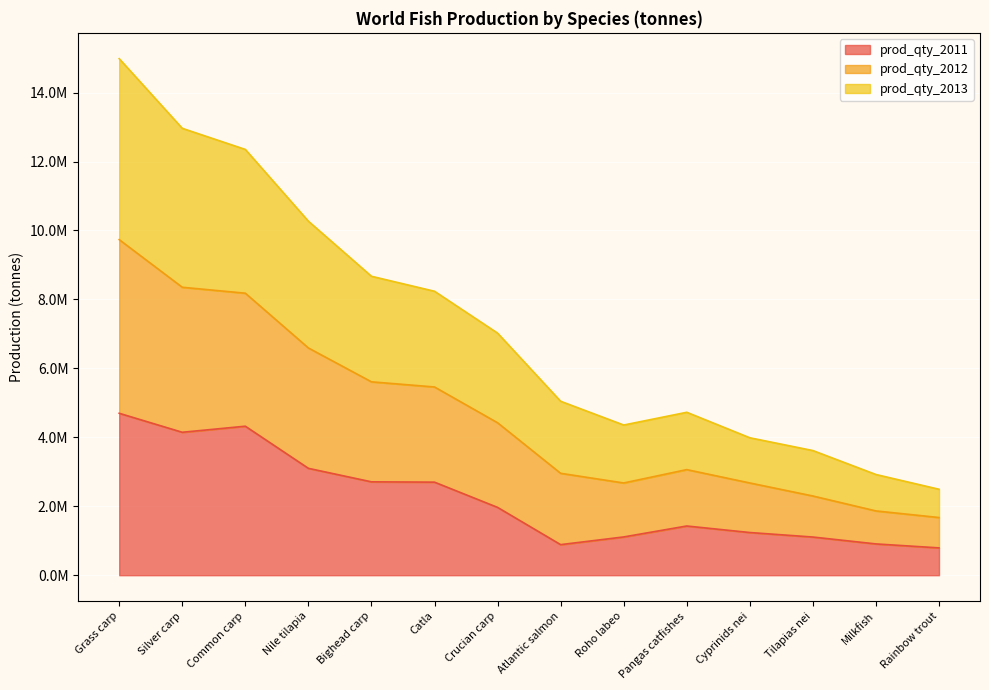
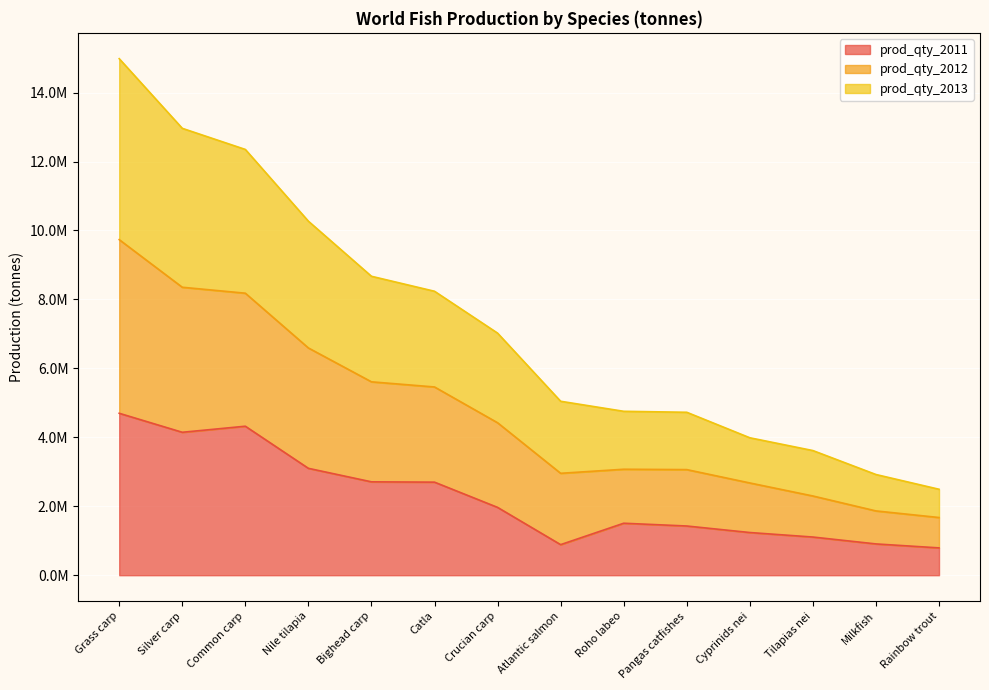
  {
    "prod_qty_2011": {
      "Grass carp": 4700000,
      "Silver carp": 4100000,
      "Common carp": 4300000,
      "Nile tilapia": 3100000,
      "Bighead carp": 2700000,
      "Catla": 2700000,
      "Crucian carp": 2000000,
      "Atlantic salmon": 900000,
-     "Roho labeo": 1100000,
+     "Roho labeo": 1500000,
      "Pangas catfishes": 1400000,
      "Cyprinids nei": 1200000,
      "Tilapias nei": 1100000,
      "Milkfish": 900000,
      "Rainbow trout": 800000
    }
  }
